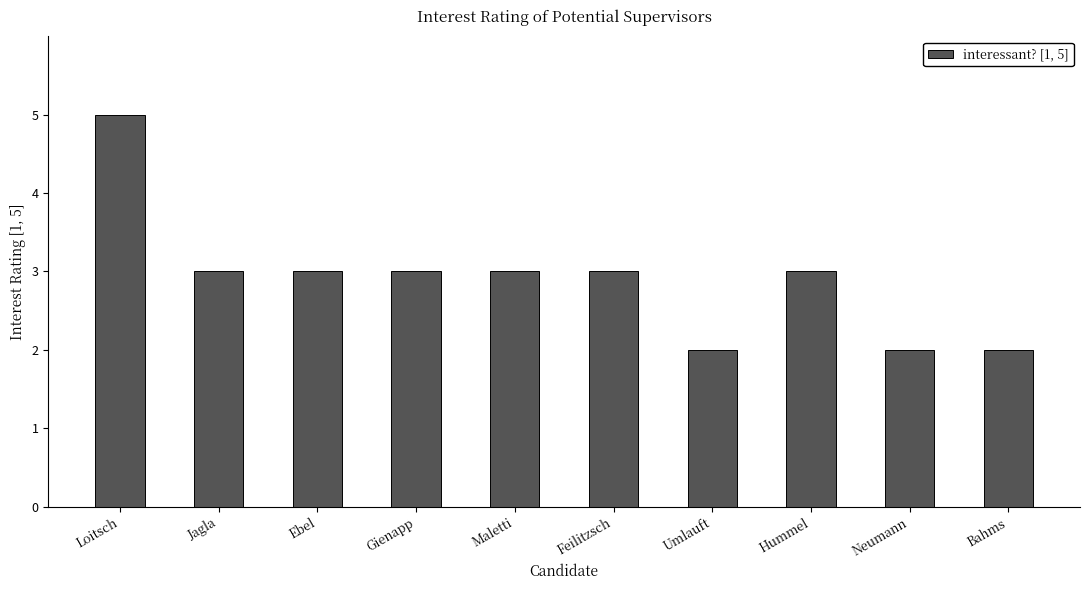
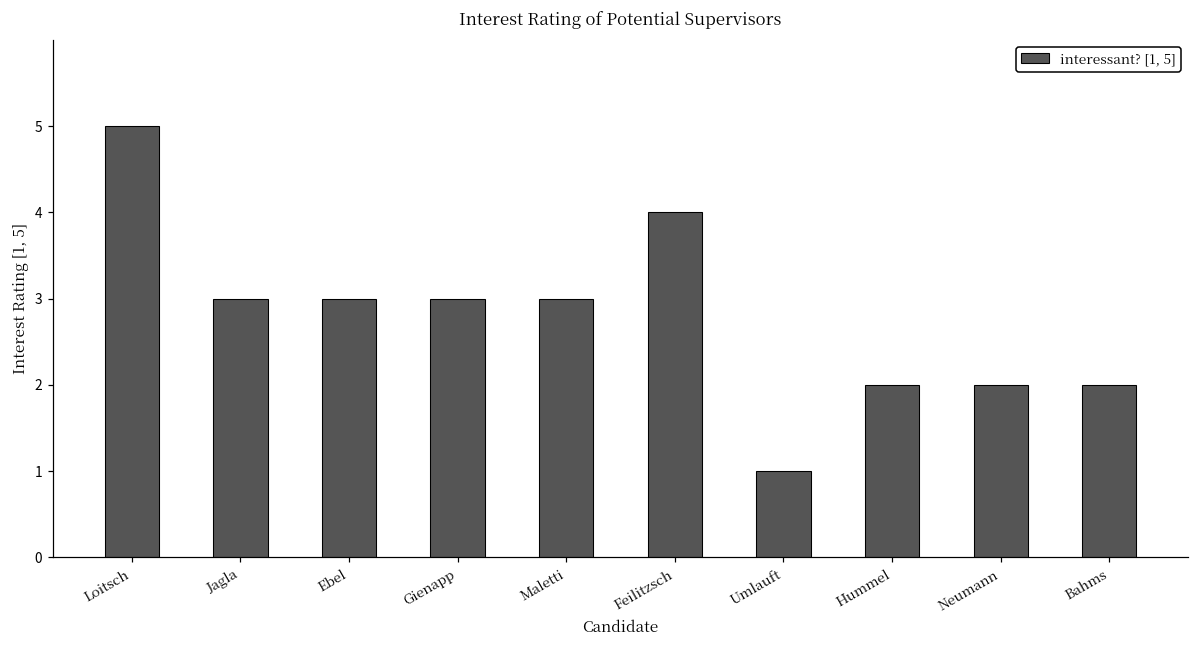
  {
    "Loitsch": 5,
    "Jagla": 3,
    "Ebel": 3,
    "Gienapp": 3,
    "Maletti": 3,
-   "Feilitzsch": 3,
-   "Umlauft": 2,
-   "Hummel": 3,
+   "Feilitzsch": 4,
+   "Umlauft": 1,
+   "Hummel": 2,
    "Neumann": 2,
    "Bahms": 2
  }
